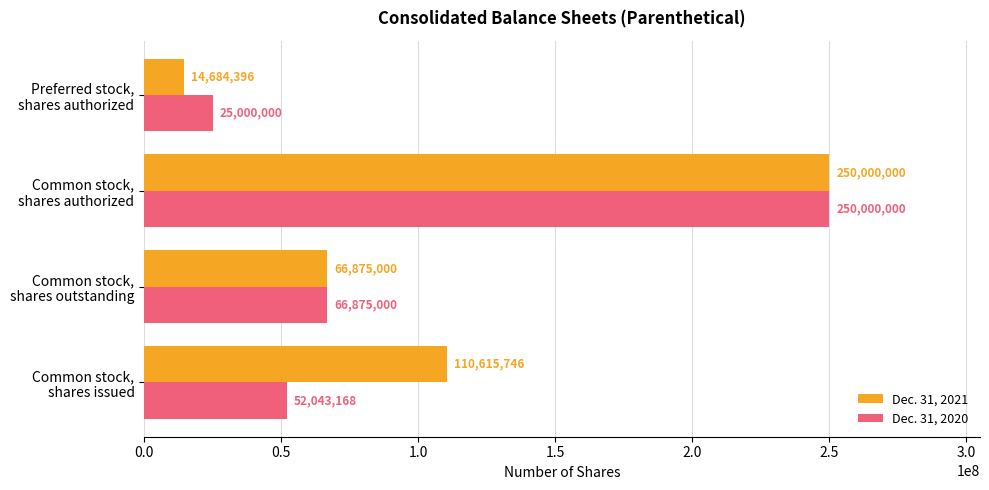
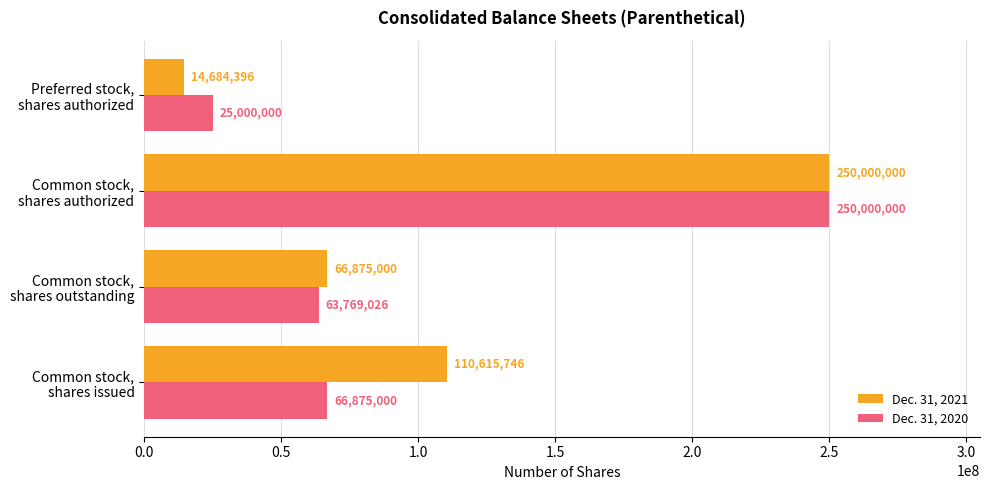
  {
    "Dec. 31, 2021": {
      "Preferred stock, shares authorized": "14,684,396",
      "Common stock, shares authorized": "250,000,000",
      "Common stock, shares outstanding": "66,875,000",
      "Common stock, shares issued": "110,615,746"
    },
    "Dec. 31, 2020": {
      "Preferred stock, shares authorized": "25,000,000",
      "Common stock, shares authorized": "250,000,000",
-     "Common stock, shares outstanding": "66,875,000",
-     "Common stock, shares issued": "52,043,168"
+     "Common stock, shares outstanding": "63,769,026",
+     "Common stock, shares issued": "66,875,000"
    }
  }
